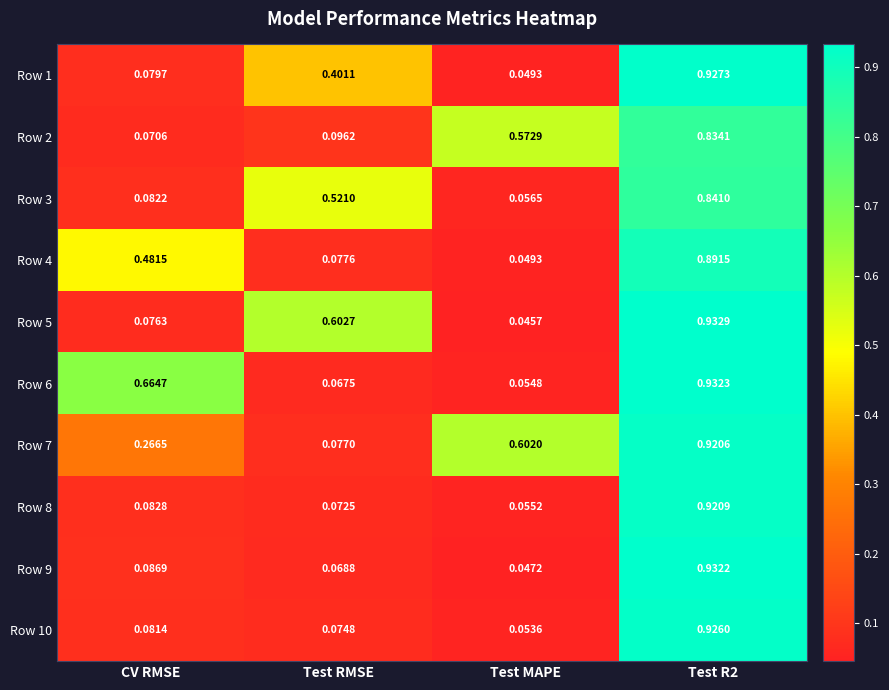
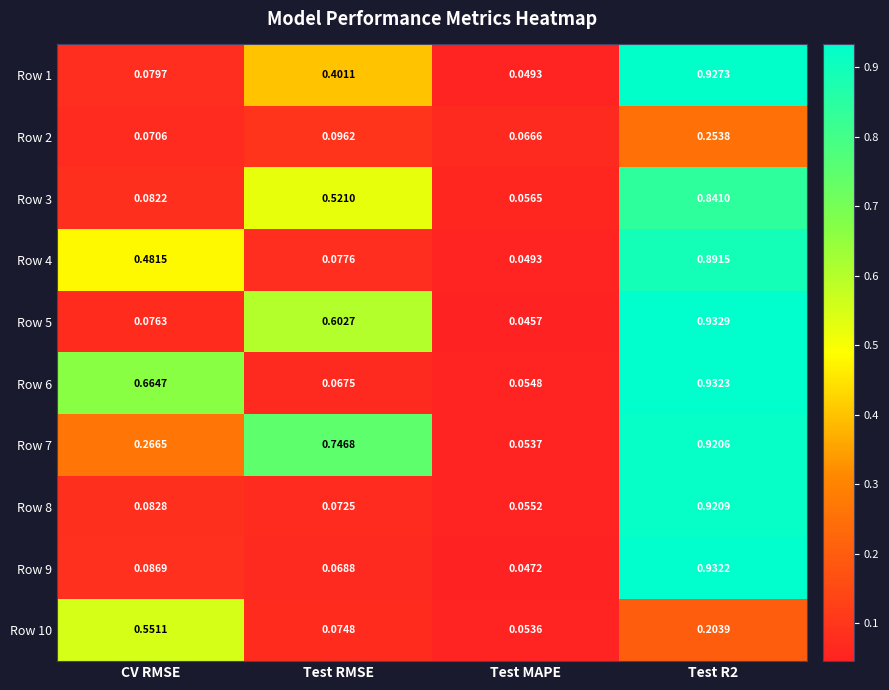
  {
    "Row 1": {
      "CV RMSE": 0.0797,
      "Test RMSE": 0.4011,
      "Test MAPE": 0.0493,
      "Test R2": 0.9273
    },
    "Row 2": {
      "CV RMSE": 0.0706,
      "Test RMSE": 0.0962,
-     "Test MAPE": 0.5729,
-     "Test R2": 0.8341
+     "Test MAPE": 0.0666,
+     "Test R2": 0.2538
    },
    "Row 3": {
      "CV RMSE": 0.0822,
      "Test RMSE": 0.5210,
      "Test MAPE": 0.0565,
      "Test R2": 0.8410
    },
    "Row 4": {
      "CV RMSE": 0.4815,
      "Test RMSE": 0.0776,
      "Test MAPE": 0.0493,
      "Test R2": 0.8915
    },
    "Row 5": {
      "CV RMSE": 0.0763,
      "Test RMSE": 0.6027,
      "Test MAPE": 0.0457,
      "Test R2": 0.9329
    },
    "Row 6": {
      "CV RMSE": 0.6647,
      "Test RMSE": 0.0675,
      "Test MAPE": 0.0548,
      "Test R2": 0.9323
    },
    "Row 7": {
      "CV RMSE": 0.2665,
-     "Test RMSE": 0.0770,
-     "Test MAPE": 0.6020,
+     "Test RMSE": 0.7468,
+     "Test MAPE": 0.0537,
      "Test R2": 0.9206
    },
    "Row 8": {
      "CV RMSE": 0.0828,
      "Test RMSE": 0.0725,
      "Test MAPE": 0.0552,
      "Test R2": 0.9209
    },
    "Row 9": {
      "CV RMSE": 0.0869,
      "Test RMSE": 0.0688,
      "Test MAPE": 0.0472,
      "Test R2": 0.9322
    },
    "Row 10": {
-     "CV RMSE": 0.0814,
+     "CV RMSE": 0.5511,
      "Test RMSE": 0.0748,
      "Test MAPE": 0.0536,
-     "Test R2": 0.9260
+     "Test R2": 0.2039
    }
  }
